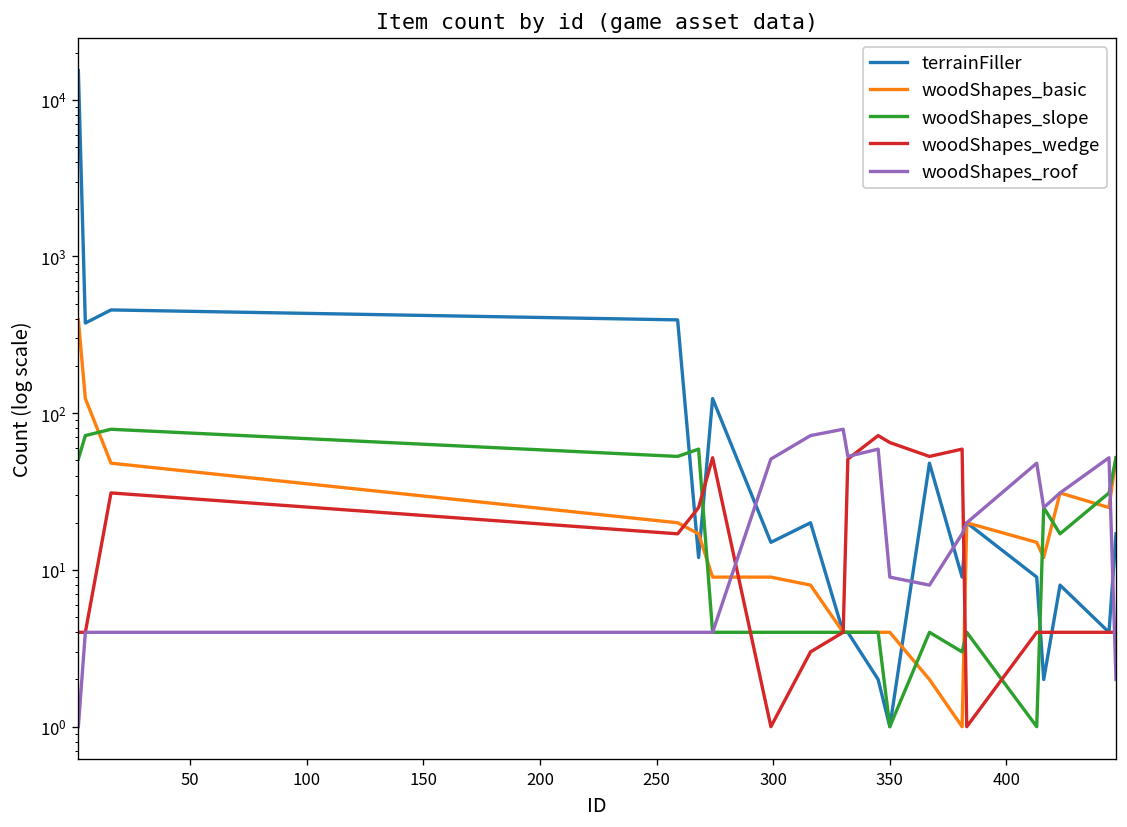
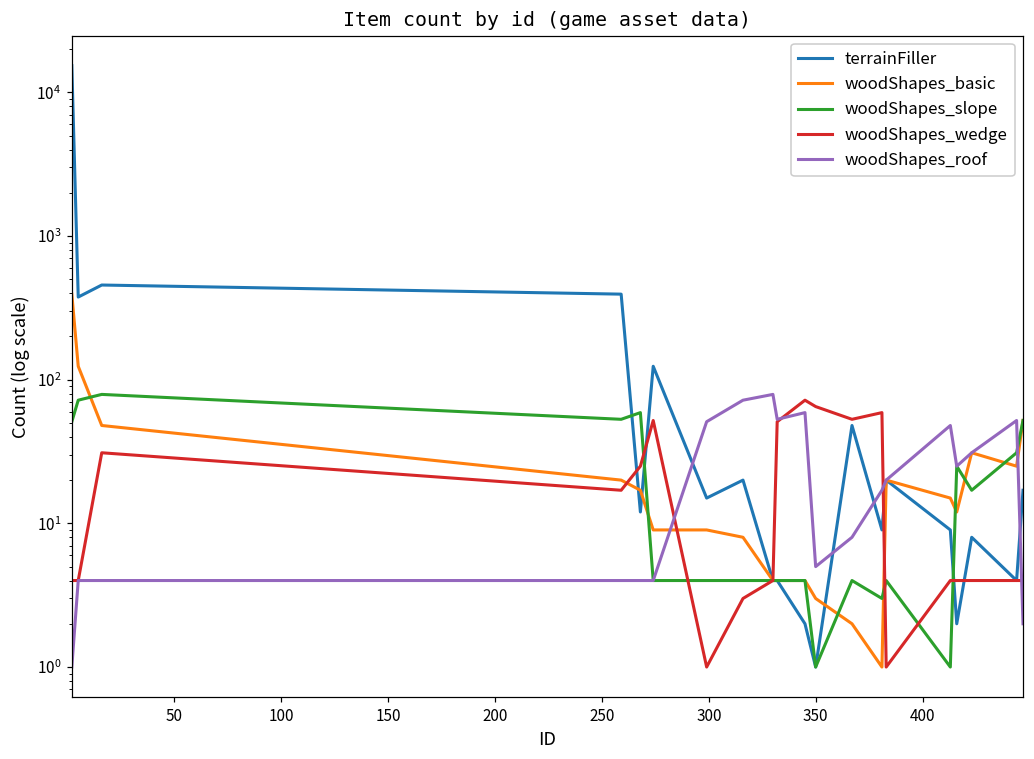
  {
    "woodShapes_basic": {
-     "350": 4
+     "350": 3
    },
    "woodShapes_wedge": {
      "350": 70
    },
    "woodShapes_roof": {
-     "350": 9
+     "350": 5
    }
  }
